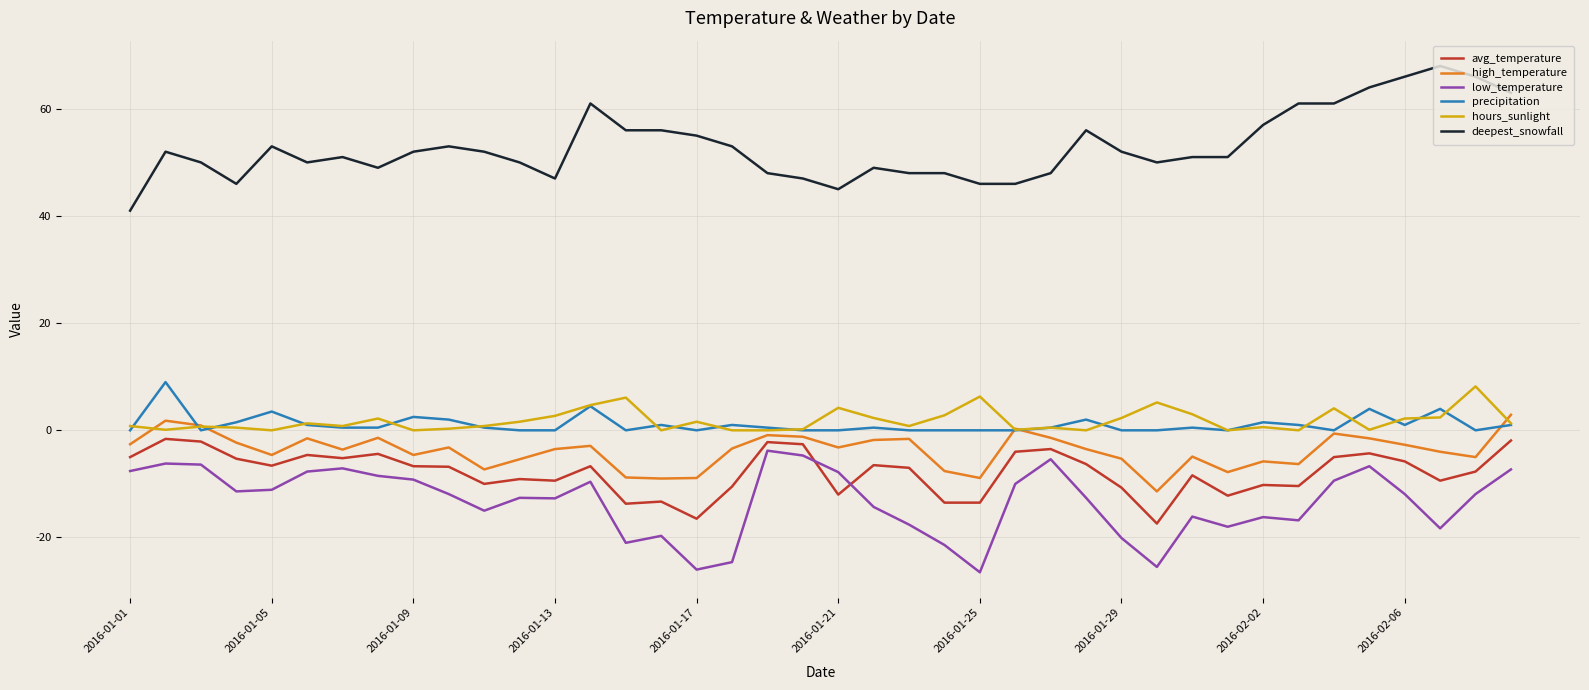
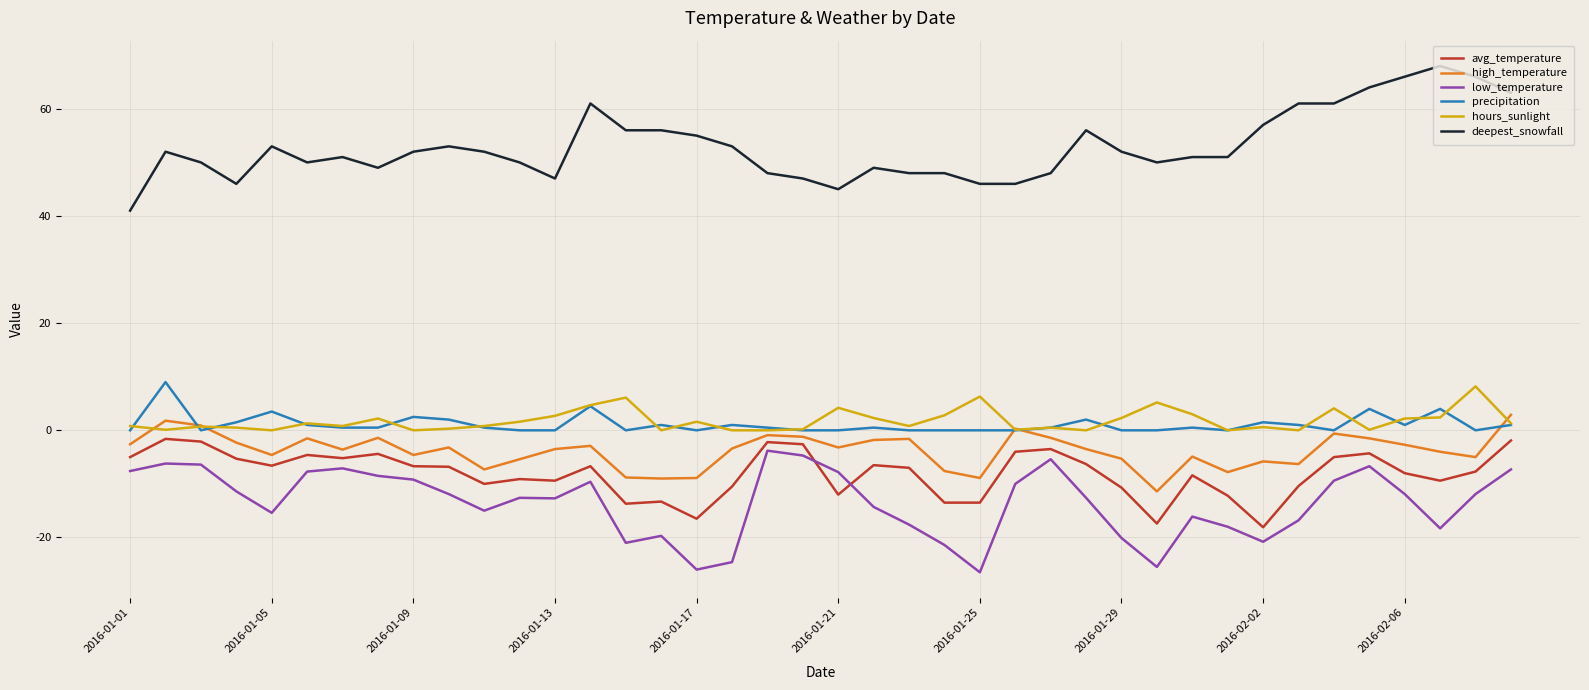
  {
    "avg_temperature": {
      "2016-01-01": -5,
      "2016-01-05": -7,
      "2016-01-09": -7,
      "2016-01-13": -9,
      "2016-01-17": -17,
      "2016-01-21": -12,
      "2016-01-25": -14,
      "2016-01-29": -11,
-     "2016-02-02": -10,
-     "2016-02-06": -6
+     "2016-02-02": -18,
+     "2016-02-06": -8
    },
    "low_temperature": {
      "2016-01-01": -8,
-     "2016-01-05": -11,
+     "2016-01-05": -15,
      "2016-01-09": -9,
      "2016-01-13": -13,
      "2016-01-17": -26,
      "2016-01-21": -8,
      "2016-01-25": -27,
      "2016-01-29": -20,
-     "2016-02-02": -16,
+     "2016-02-02": -21,
      "2016-02-06": -12
    },
    "precipitation": {
      "2016-01-01": 0,
      "2016-01-05": 4,
      "2016-01-09": 3,
      "2016-01-13": 0,
      "2016-01-17": 0,
      "2016-01-21": 0,
      "2016-01-25": 0,
      "2016-01-29": 0,
      "2016-02-02": 2,
      "2016-02-06": 1
    },
    "deepest_snowfall": {
      "2016-01-01": 41,
      "2016-01-05": 53,
      "2016-01-09": 52,
      "2016-01-13": 47,
      "2016-01-17": 55,
      "2016-01-21": 45,
      "2016-01-25": 46,
      "2016-01-29": 52,
      "2016-02-02": 57,
      "2016-02-06": 66
    }
  }
